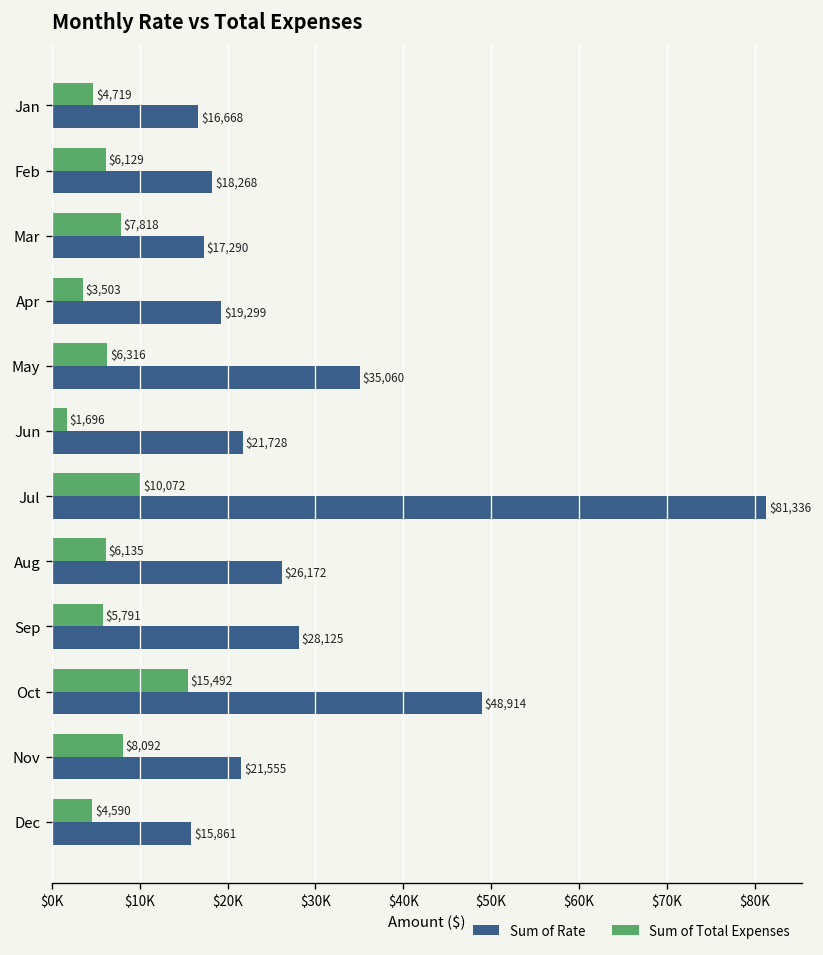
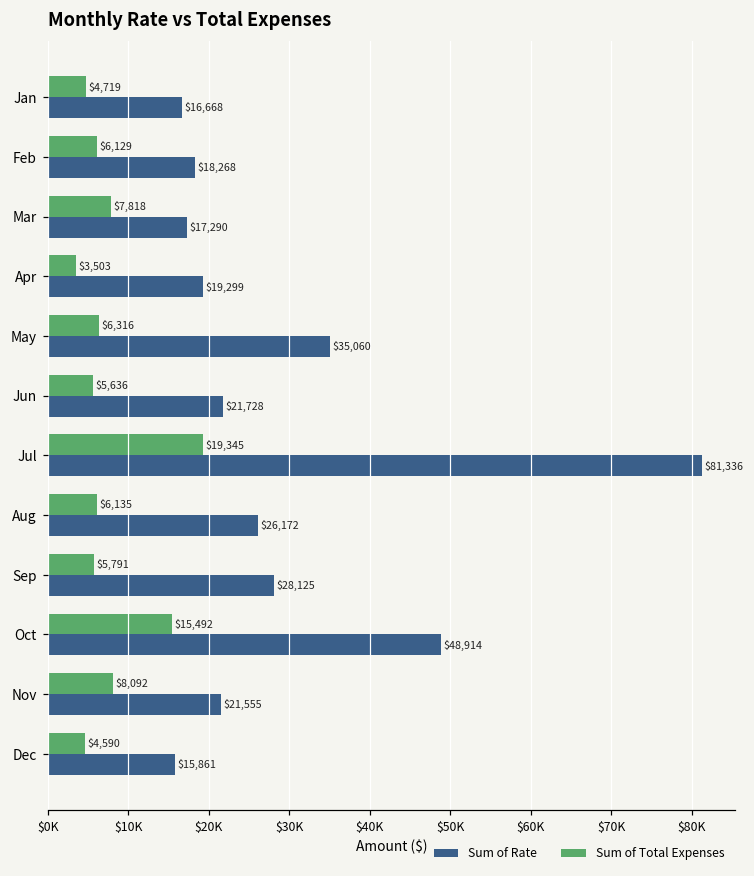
  {
    "Sum of Rate": {
      "Jan": "$16,668",
      "Feb": "$18,268",
      "Mar": "$17,290",
      "Apr": "$19,299",
      "May": "$35,060",
      "Jun": "$21,728",
      "Jul": "$81,336",
      "Aug": "$26,172",
      "Sep": "$28,125",
      "Oct": "$48,914",
      "Nov": "$21,555",
      "Dec": "$15,861"
    },
    "Sum of Total Expenses": {
      "Jan": "$4,719",
      "Feb": "$6,129",
      "Mar": "$7,818",
      "Apr": "$3,503",
      "May": "$6,316",
-     "Jun": "$1,696",
-     "Jul": "$10,072",
+     "Jun": "$5,636",
+     "Jul": "$19,345",
      "Aug": "$6,135",
      "Sep": "$5,791",
      "Oct": "$15,492",
      "Nov": "$8,092",
      "Dec": "$4,590"
    }
  }
